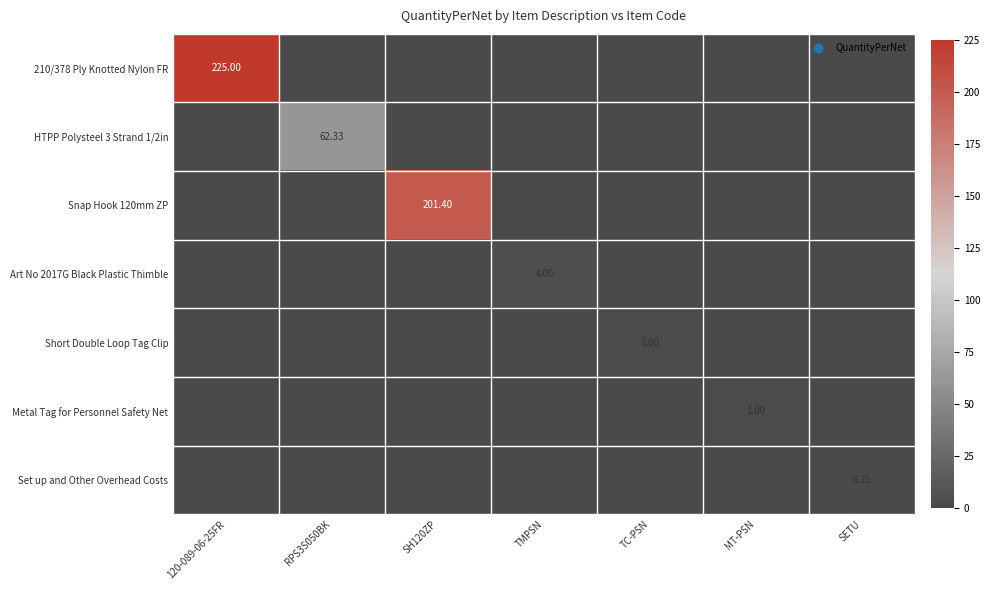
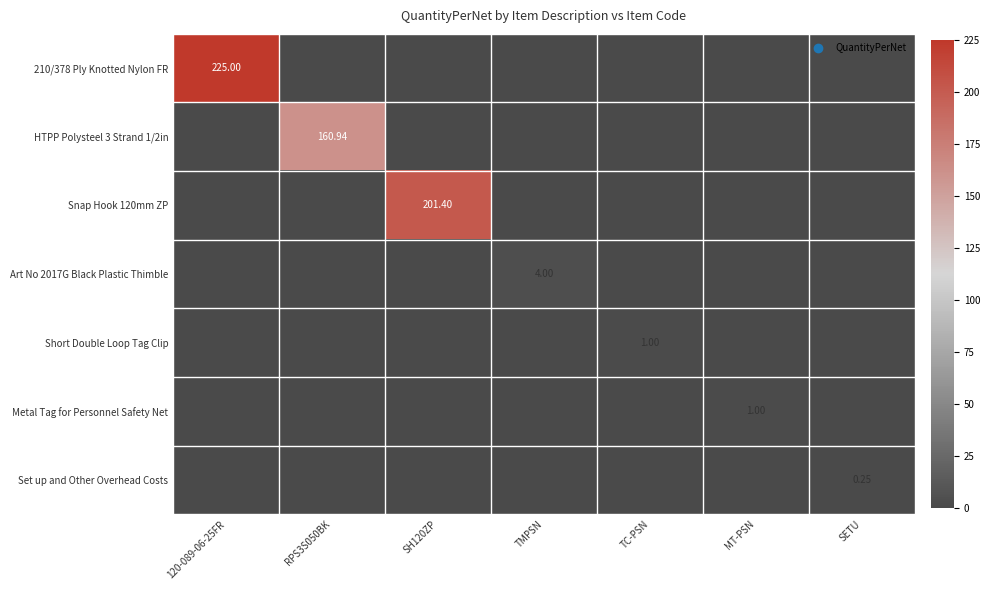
  {
    "210/378 Ply Knotted Nylon FR": {
      "120-089-06-25FR": 225.00
    },
    "HTPP Polysteel 3 Strand 1/2in": {
-     "RPS3S050BK": 62.33
+     "RPS3S050BK": 160.94
    },
    "Snap Hook 120mm ZP": {
      "SH120ZP": 201.40
    }
  }
